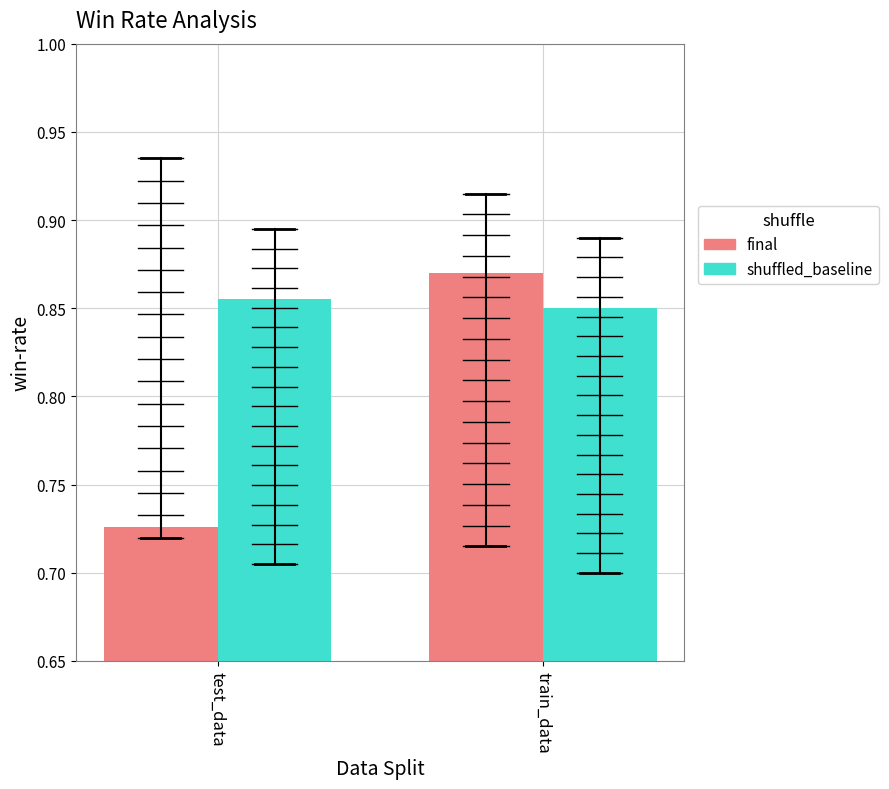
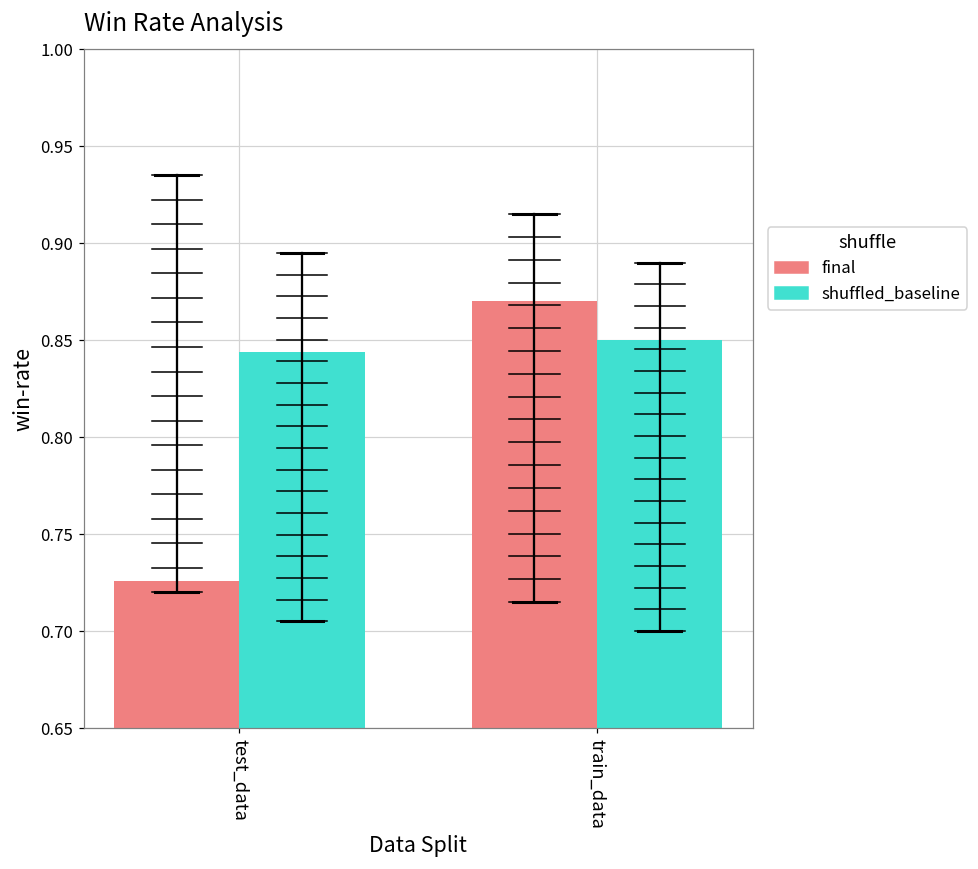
  {
    "final": {
      "test_data": 0.726,
      "train_data": 0.870
    },
    "shuffled_baseline": {
-     "test_data": 0.855,
+     "test_data": 0.844,
      "train_data": 0.850
    }
  }
